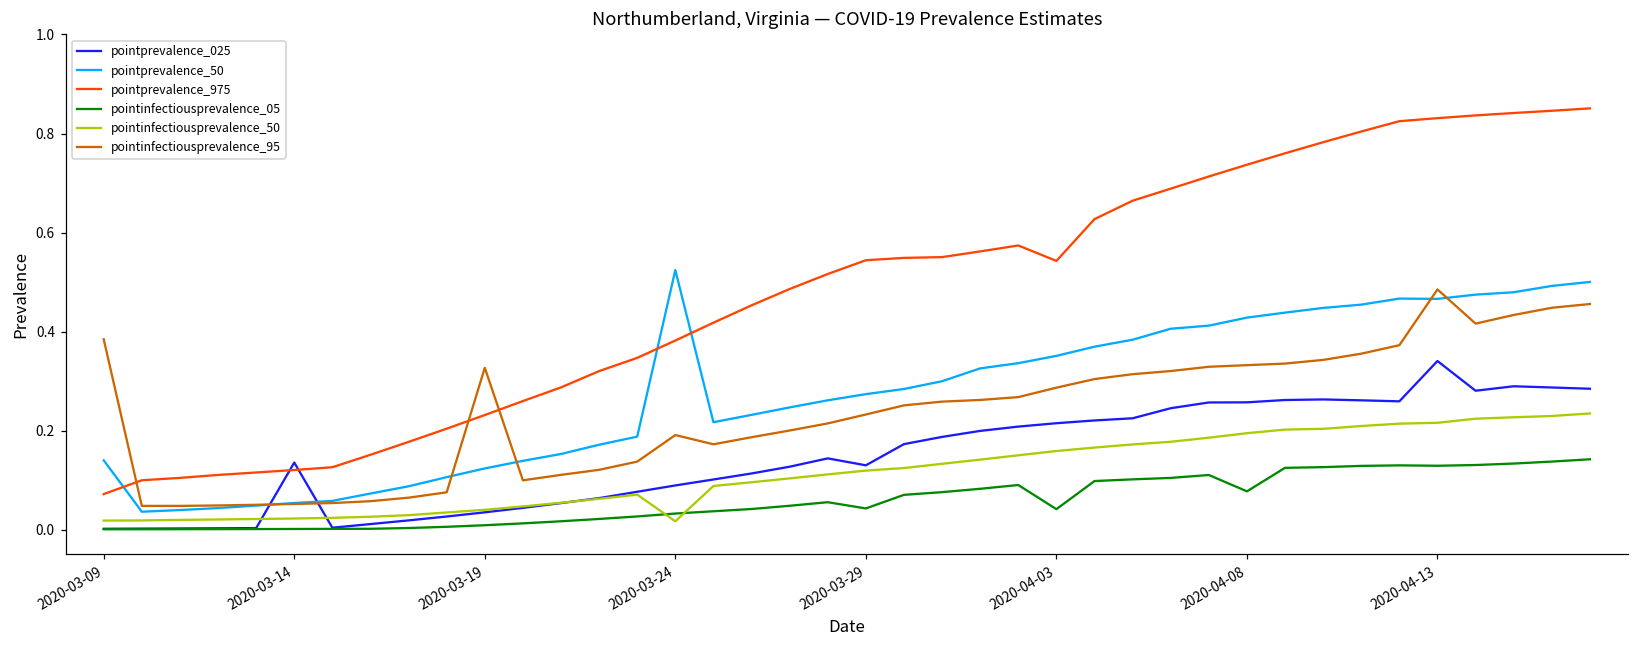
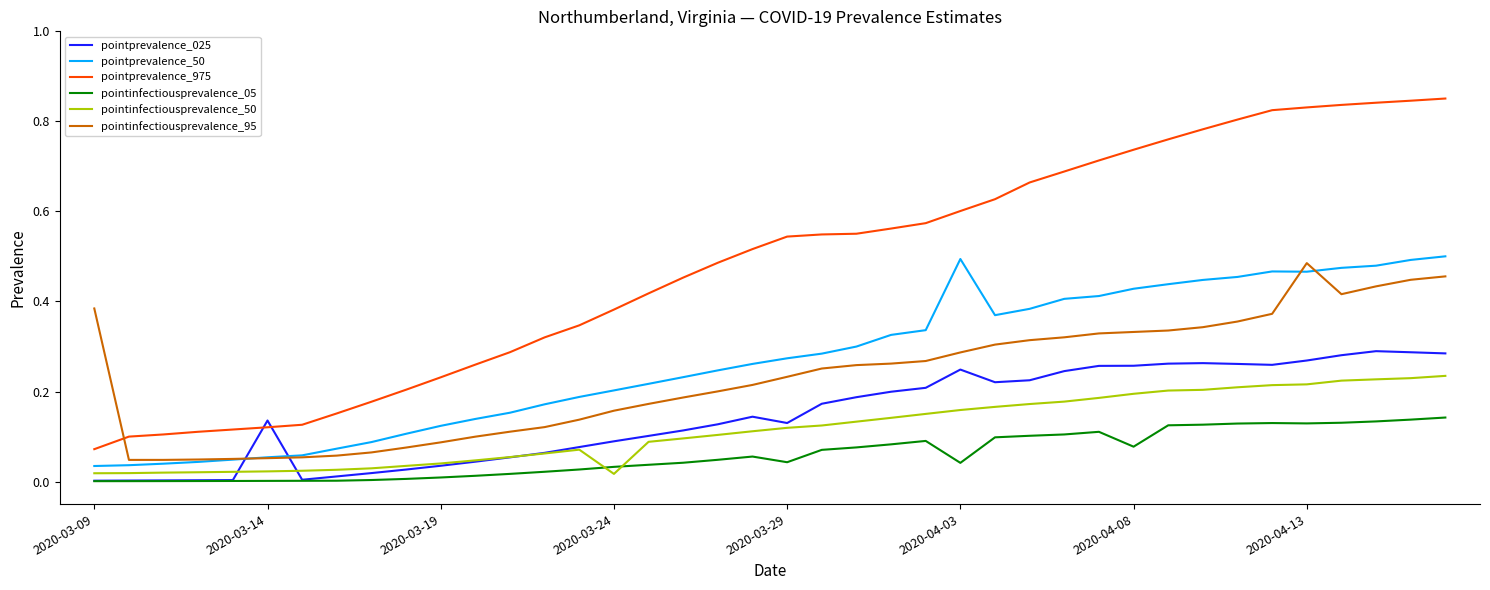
  {
    "pointprevalence_025": {
      "2020-03-14": 0.14,
      "2020-03-24": 0.09,
      "2020-03-29": 0.13,
-     "2020-04-03": 0.22,
+     "2020-04-03": 0.25,
      "2020-04-08": 0.26,
-     "2020-04-13": 0.34
+     "2020-04-13": 0.27
    },
    "pointprevalence_50": {
-     "2020-03-09": 0.14,
+     "2020-03-09": 0.03,
      "2020-03-19": 0.12,
-     "2020-03-24": 0.52,
+     "2020-03-24": 0.20,
      "2020-03-29": 0.27,
-     "2020-04-03": 0.35,
+     "2020-04-03": 0.49,
      "2020-04-08": 0.43,
      "2020-04-13": 0.47
    },
    "pointprevalence_975": {
      "2020-03-09": 0.07,
      "2020-03-14": 0.12,
      "2020-03-19": 0.23,
      "2020-03-24": 0.38,
      "2020-03-29": 0.54,
-     "2020-04-03": 0.54,
+     "2020-04-03": 0.60,
      "2020-04-08": 0.74,
      "2020-04-13": 0.83
    },
    "pointinfectiousprevalence_05": {
      "2020-03-14": 0.00,
      "2020-03-19": 0.01,
      "2020-03-24": 0.03,
      "2020-03-29": 0.04,
      "2020-04-03": 0.04,
      "2020-04-08": 0.08,
      "2020-04-13": 0.13
    },
    "pointinfectiousprevalence_50": {
      "2020-03-09": 0.02,
      "2020-03-14": 0.02,
      "2020-03-24": 0.02,
      "2020-03-29": 0.12,
      "2020-04-03": 0.16,
      "2020-04-08": 0.19,
      "2020-04-13": 0.22
    },
    "pointinfectiousprevalence_95": {
      "2020-03-09": 0.38,
-     "2020-03-19": 0.33,
-     "2020-03-24": 0.19,
+     "2020-03-19": 0.09,
+     "2020-03-24": 0.16,
      "2020-03-29": 0.23,
      "2020-04-03": 0.29,
      "2020-04-08": 0.33,
      "2020-04-13": 0.49
    }
  }
